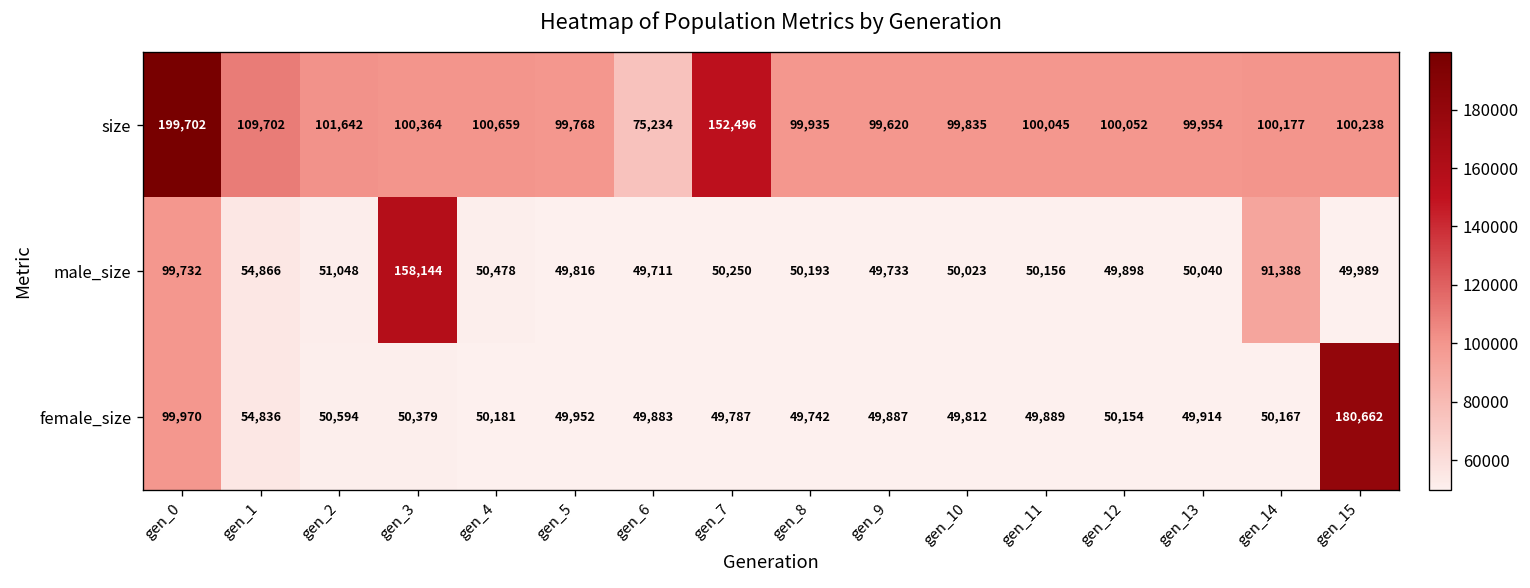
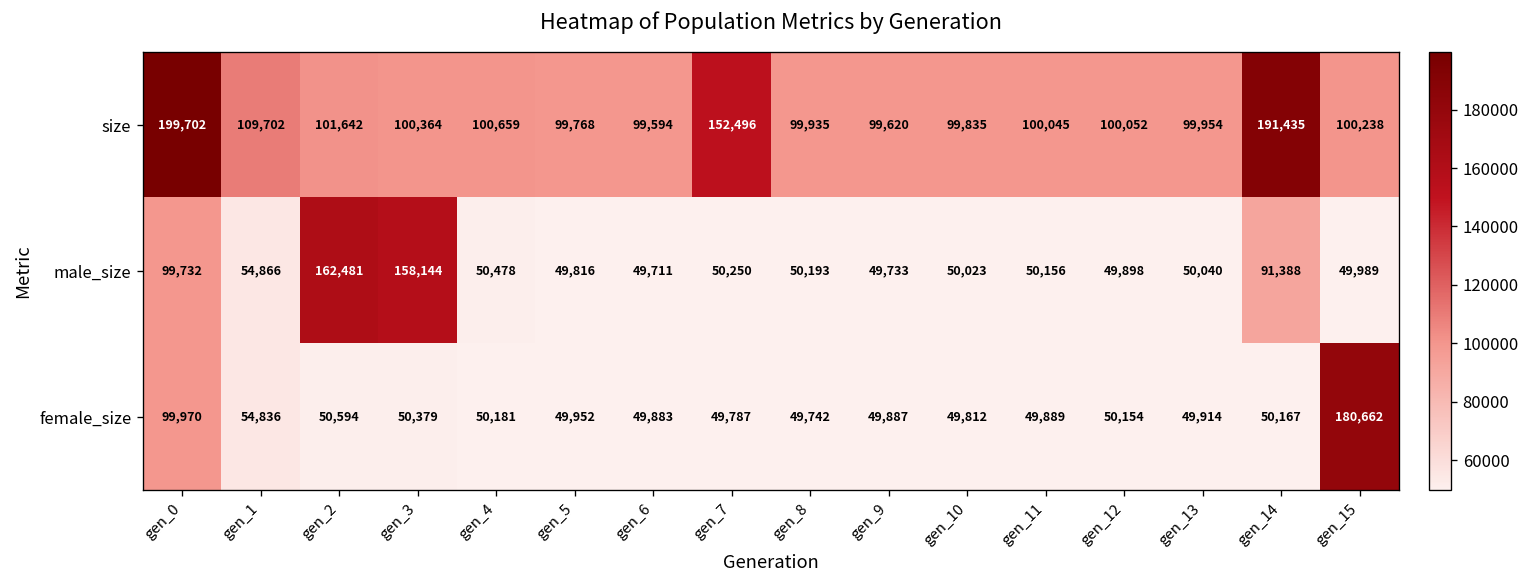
  {
    "size": {
      "gen_0": "199,702",
      "gen_1": "109,702",
      "gen_2": "101,642",
      "gen_3": "100,364",
      "gen_4": "100,659",
      "gen_5": "99,768",
-     "gen_6": "75,234",
+     "gen_6": "99,594",
      "gen_7": "152,496",
      "gen_8": "99,935",
      "gen_9": "99,620",
      "gen_10": "99,835",
      "gen_11": "100,045",
      "gen_12": "100,052",
      "gen_13": "99,954",
-     "gen_14": "100,177",
+     "gen_14": "191,435",
      "gen_15": "100,238"
    },
    "male_size": {
      "gen_0": "99,732",
      "gen_1": "54,866",
-     "gen_2": "51,048",
+     "gen_2": "162,481",
      "gen_3": "158,144",
      "gen_4": "50,478",
      "gen_5": "49,816",
      "gen_6": "49,711",
      "gen_7": "50,250",
      "gen_8": "50,193",
      "gen_9": "49,733",
      "gen_10": "50,023",
      "gen_11": "50,156",
      "gen_12": "49,898",
      "gen_13": "50,040",
      "gen_14": "91,388",
      "gen_15": "49,989"
    },
    "female_size": {
      "gen_0": "99,970",
      "gen_1": "54,836",
      "gen_2": "50,594",
      "gen_3": "50,379",
      "gen_4": "50,181",
      "gen_5": "49,952",
      "gen_6": "49,883",
      "gen_7": "49,787",
      "gen_8": "49,742",
      "gen_9": "49,887",
      "gen_10": "49,812",
      "gen_11": "49,889",
      "gen_12": "50,154",
      "gen_13": "49,914",
      "gen_14": "50,167",
      "gen_15": "180,662"
    }
  }
